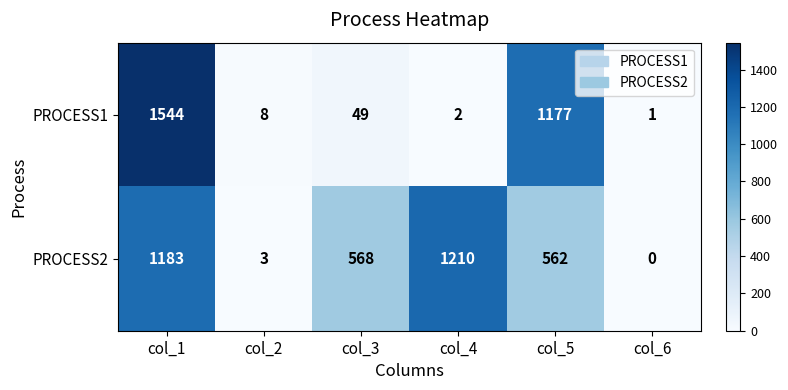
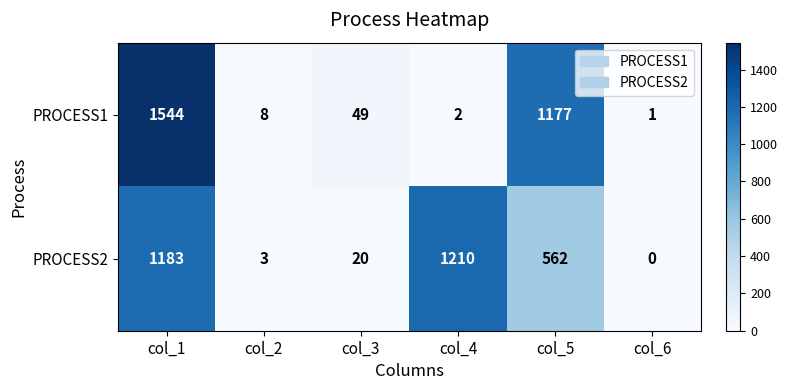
  {
    "PROCESS1": {
      "col_1": 1544,
      "col_2": 8,
      "col_3": 49,
      "col_4": 2,
      "col_5": 1177,
      "col_6": 1
    },
    "PROCESS2": {
      "col_1": 1183,
      "col_2": 3,
-     "col_3": 568,
+     "col_3": 20,
      "col_4": 1210,
      "col_5": 562,
      "col_6": 0
    }
  }
